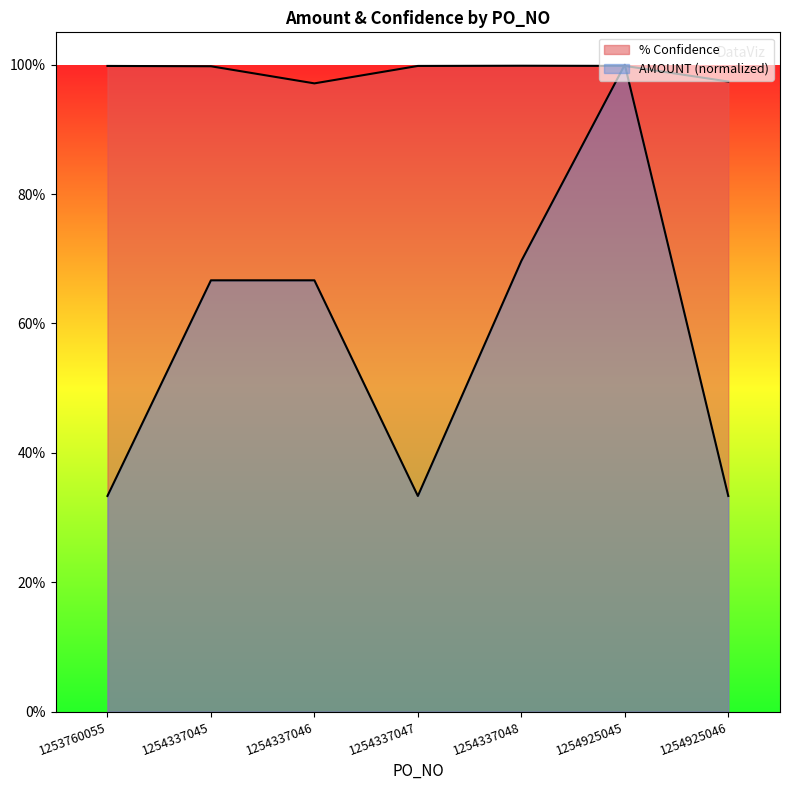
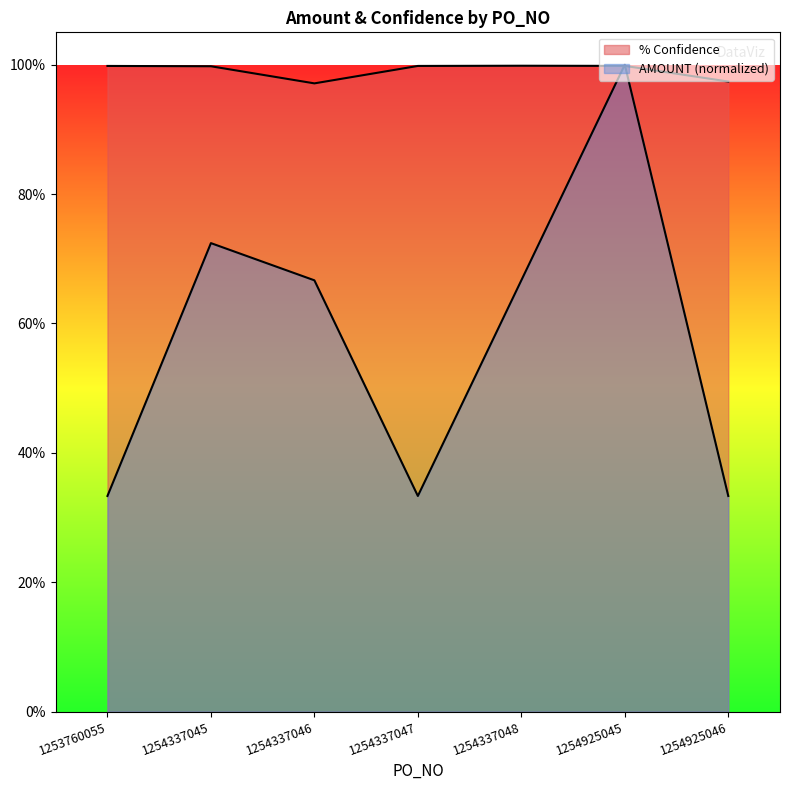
  {
    "% Confidence": {
      "1253760055": "100%",
      "1254337045": "100%",
      "1254337046": "97%",
      "1254337047": "100%",
      "1254337048": "100%",
      "1254925046": "97%"
    },
    "AMOUNT (normalized)": {
      "1253760055": "33%",
-     "1254337045": "67%",
+     "1254337045": "72%",
      "1254337046": "67%",
      "1254337047": "33%",
-     "1254337048": "70%",
+     "1254337048": "67%",
      "1254925046": "33%"
    }
  }
